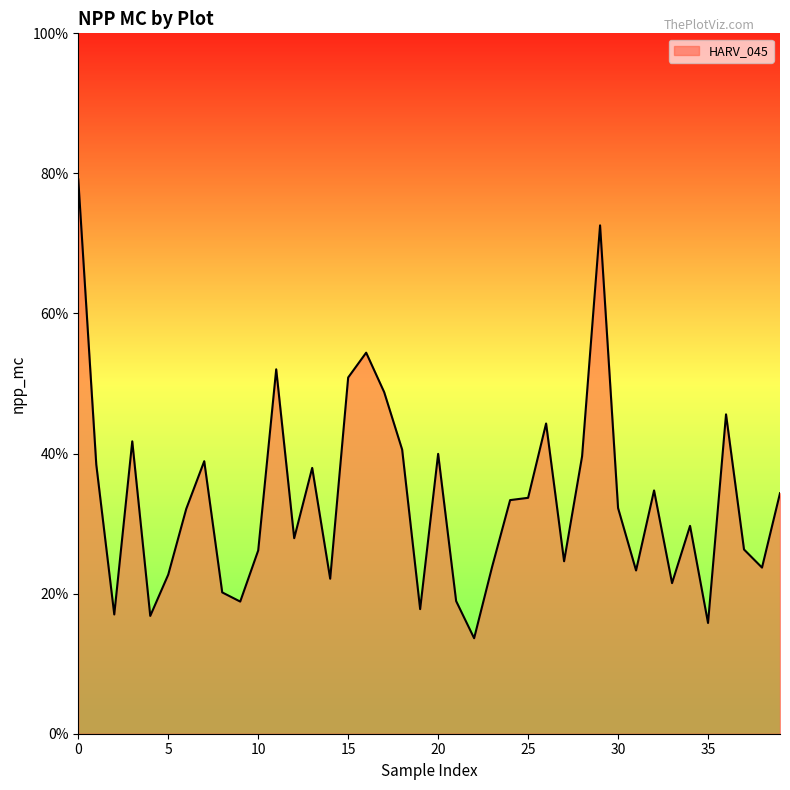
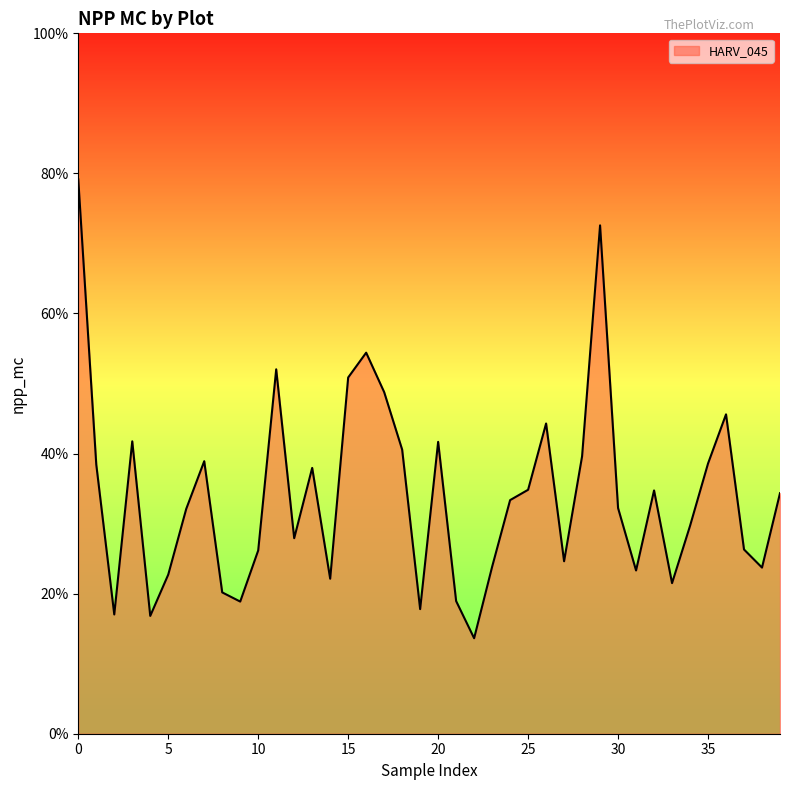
  {
    "0": "79%",
    "5": "23%",
    "10": "26%",
    "15": "51%",
-   "20": "40%",
-   "25": "34%",
+   "20": "42%",
+   "25": "35%",
    "30": "32%",
-   "35": "16%"
+   "35": "39%"
  }
